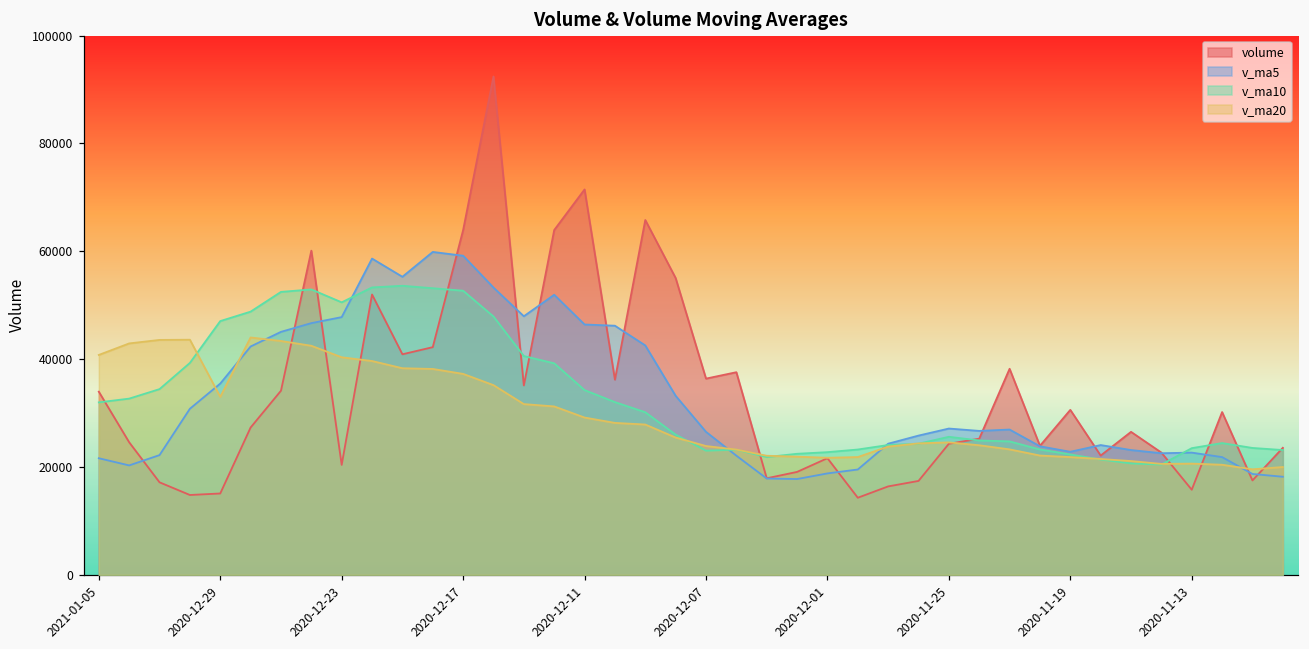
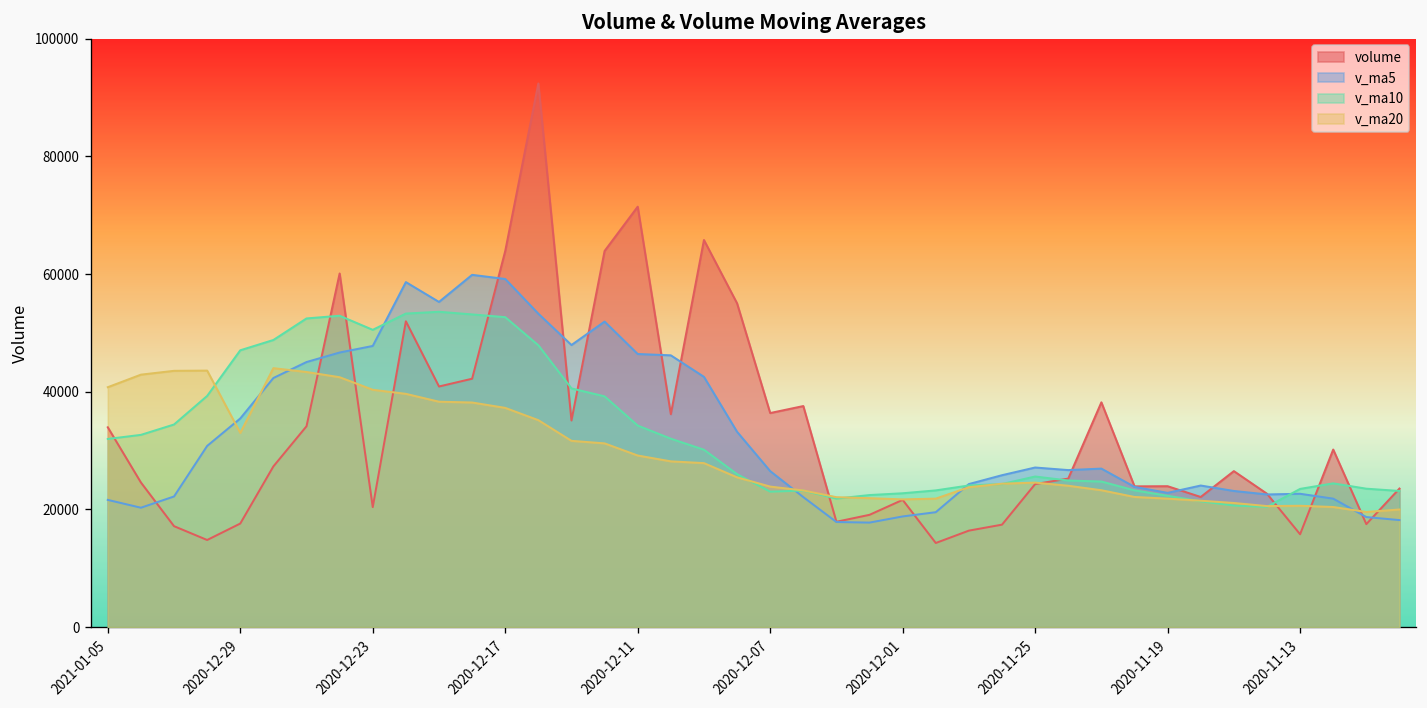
  {
    "volume": {
      "2021-01-05": 34000,
-     "2020-12-29": 15000,
+     "2020-12-29": 18000,
      "2020-12-23": 20000,
      "2020-12-17": 64000,
      "2020-12-11": 71000,
      "2020-12-07": 36000,
-     "2020-11-19": 31000,
+     "2020-11-19": 24000,
      "2020-11-13": 16000
    },
    "v_ma20": {
      "2021-01-05": 41000,
      "2020-12-29": 33000,
      "2020-12-23": 40000,
      "2020-12-17": 37000,
      "2020-12-11": 29000,
      "2020-12-07": 24000,
      "2020-11-13": 21000
    }
  }
